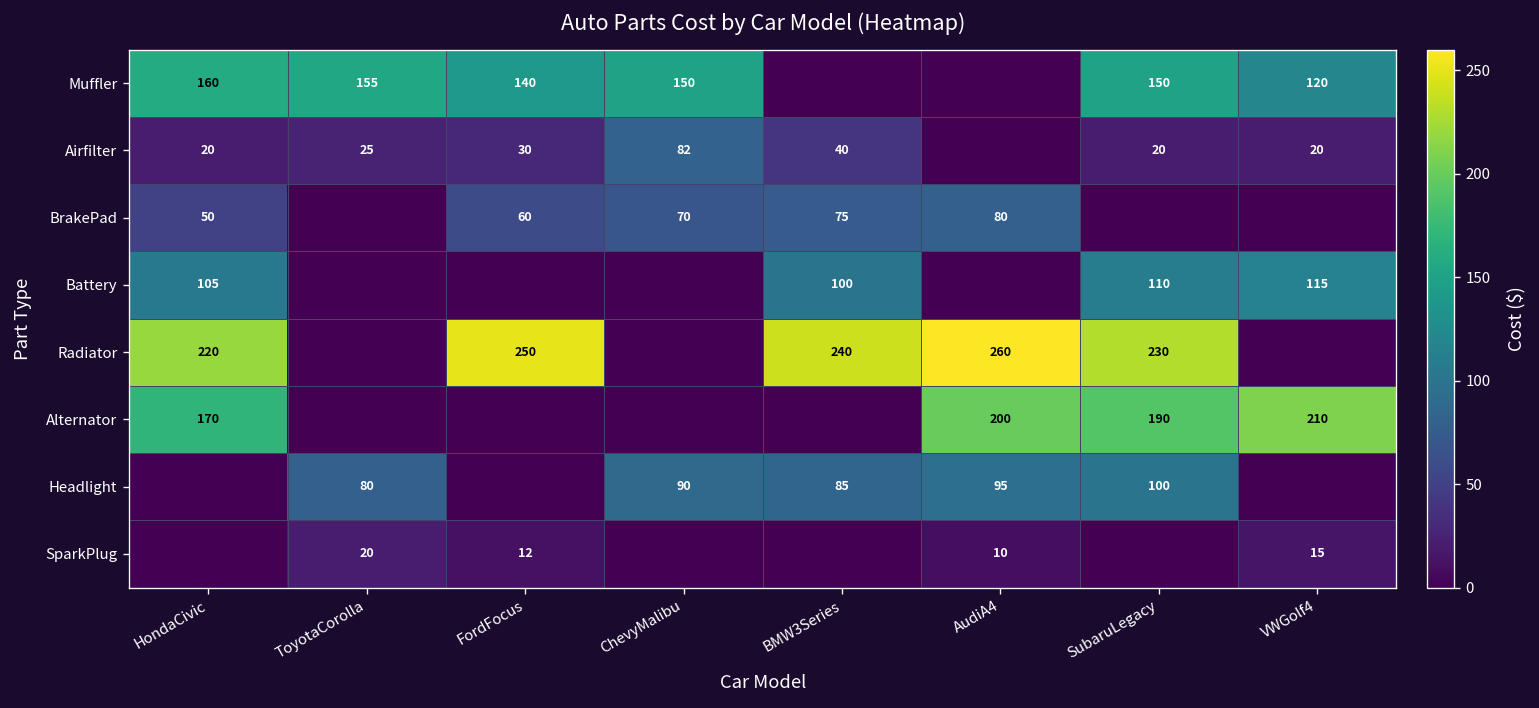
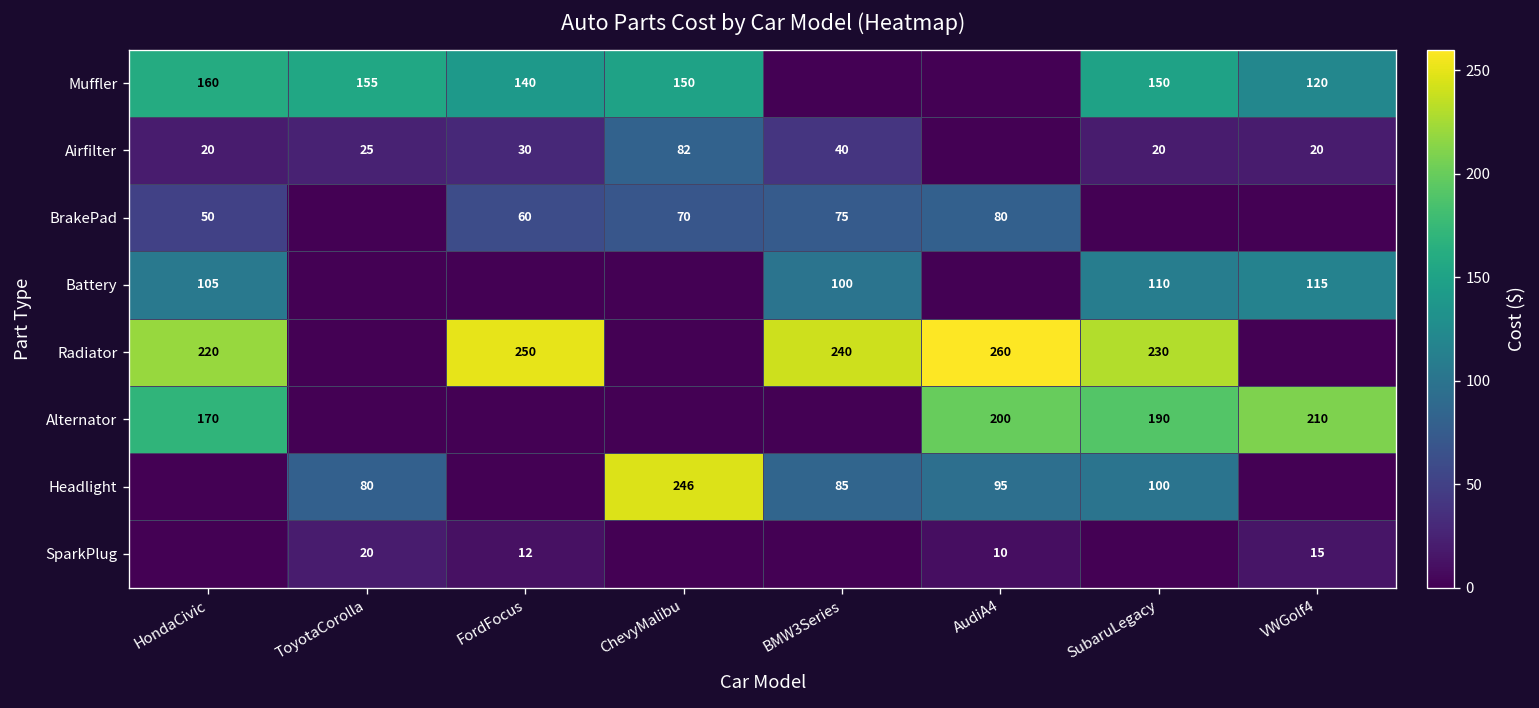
  {
    "Muffler": {
      "HondaCivic": 160,
      "ToyotaCorolla": 155,
      "FordFocus": 140,
      "ChevyMalibu": 150,
      "SubaruLegacy": 150,
      "VWGolf4": 120
    },
    "Airfilter": {
      "HondaCivic": 20,
      "ToyotaCorolla": 25,
      "FordFocus": 30,
      "ChevyMalibu": 82,
      "BMW3Series": 40,
      "SubaruLegacy": 20,
      "VWGolf4": 20
    },
    "BrakePad": {
      "HondaCivic": 50,
      "FordFocus": 60,
      "ChevyMalibu": 70,
      "BMW3Series": 75,
      "AudiA4": 80
    },
    "Battery": {
      "HondaCivic": 105,
      "BMW3Series": 100,
      "SubaruLegacy": 110,
      "VWGolf4": 115
    },
    "Radiator": {
      "HondaCivic": 220,
      "FordFocus": 250,
      "BMW3Series": 240,
      "AudiA4": 260,
      "SubaruLegacy": 230
    },
    "Alternator": {
      "HondaCivic": 170,
      "AudiA4": 200,
      "SubaruLegacy": 190,
      "VWGolf4": 210
    },
    "Headlight": {
      "ToyotaCorolla": 80,
-     "ChevyMalibu": 90,
+     "ChevyMalibu": 246,
      "BMW3Series": 85,
      "AudiA4": 95,
      "SubaruLegacy": 100
    },
    "SparkPlug": {
      "ToyotaCorolla": 20,
      "FordFocus": 12,
      "AudiA4": 10,
      "VWGolf4": 15
    }
  }
